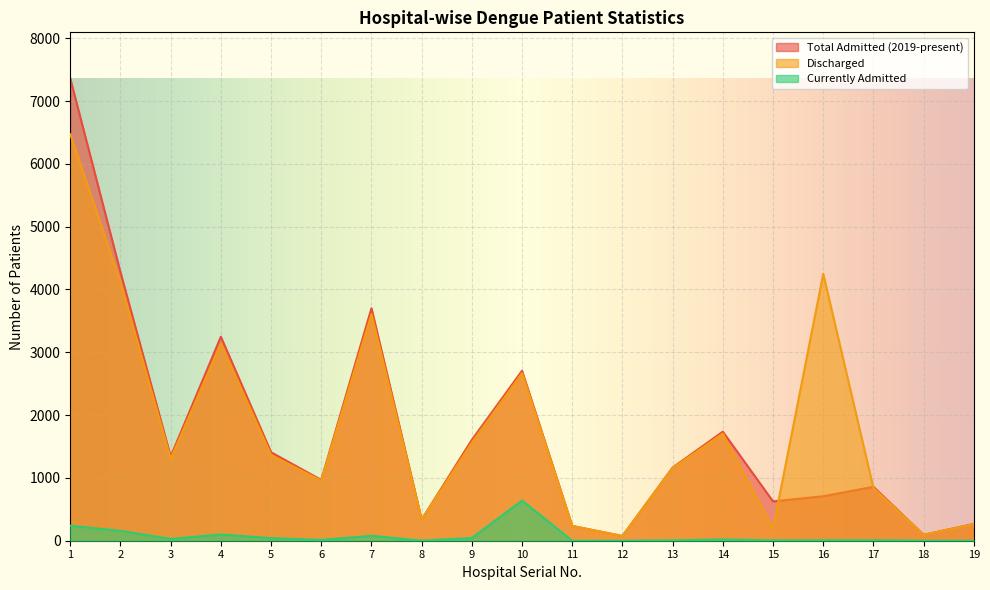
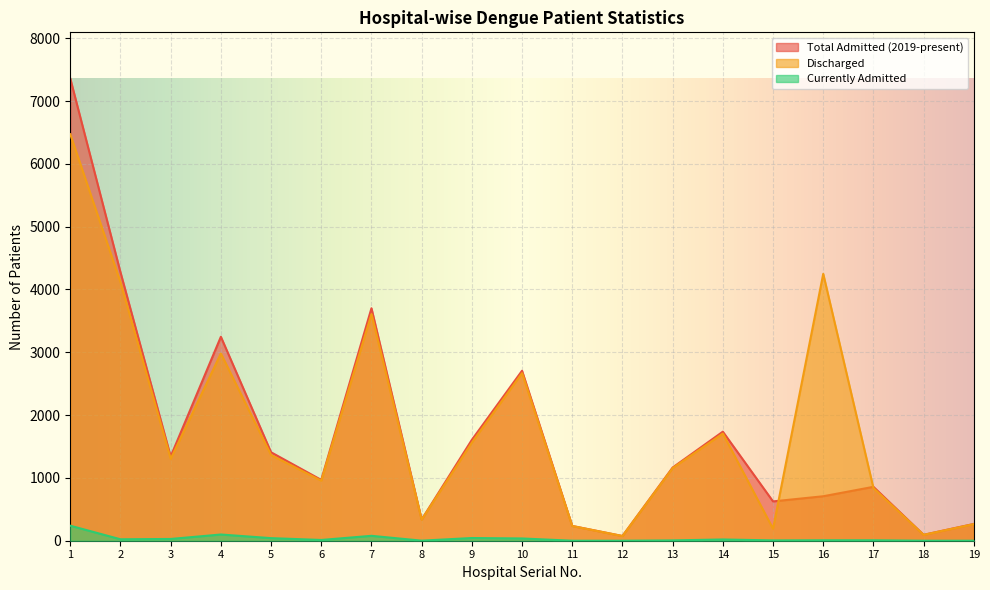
  {
    "Total Admitted (2019-present)": {
      "1": 7400,
      "2": 4300,
      "4": 3200,
      "5": 1400,
      "7": 3700,
      "9": 1600,
      "15": 600,
      "16": 700
    },
    "Discharged": {
      "1": 6500,
      "2": 4100,
-     "4": 3100,
+     "4": 3000,
      "5": 1400,
      "7": 3600,
      "9": 1600,
      "15": 200,
      "16": 4200
    },
    "Currently Admitted": {
      "1": 200,
-     "2": 200,
+     "2": 0,
      "3": 0,
      "4": 100,
      "5": 0,
      "6": 0,
      "7": 100,
      "8": 0,
      "9": 0,
-     "10": 600,
+     "10": 0,
      "11": 0,
      "12": 0,
      "13": 0,
      "14": 0,
      "15": 0,
      "16": 0,
      "17": 0,
      "18": 0,
      "19": 0
    }
  }
